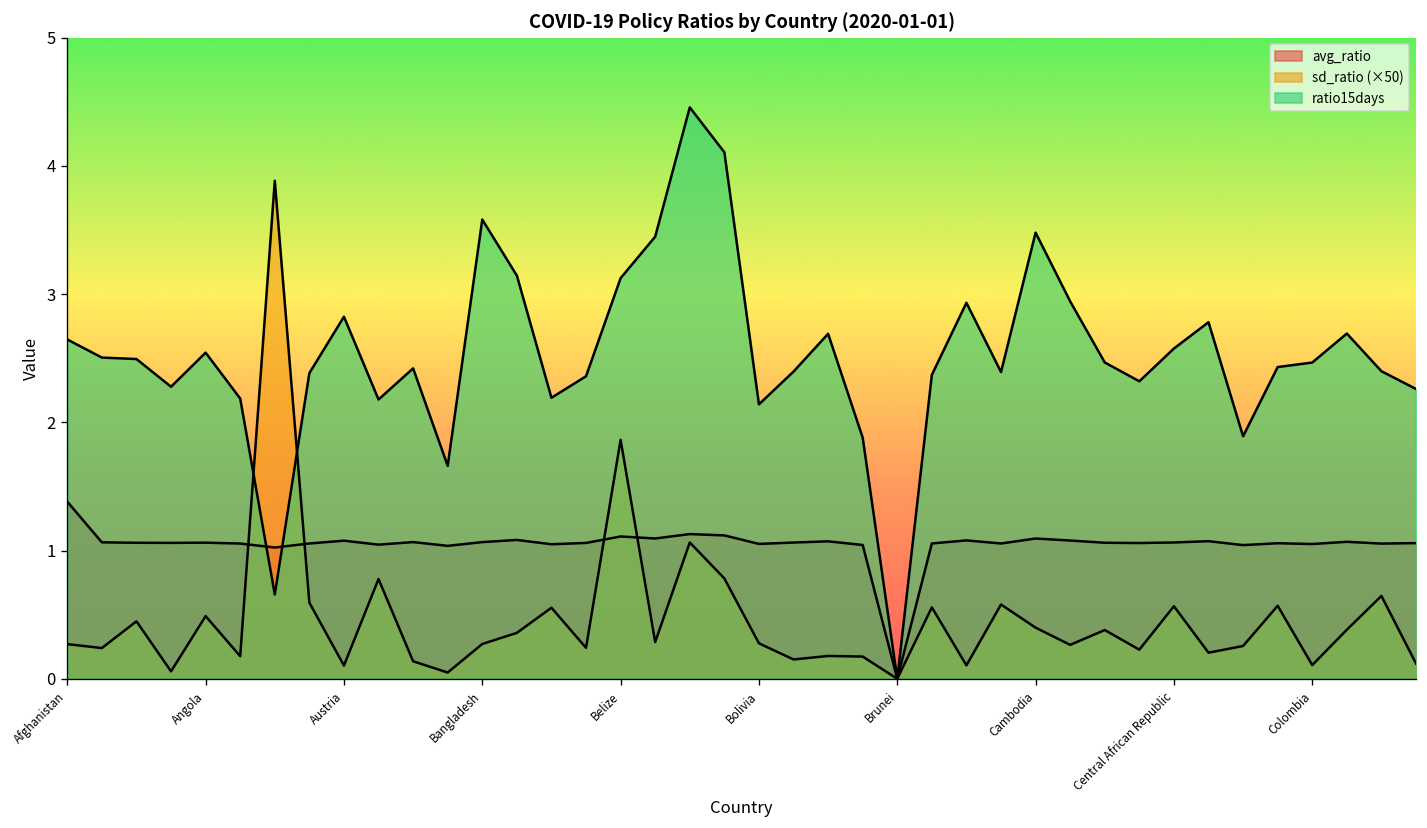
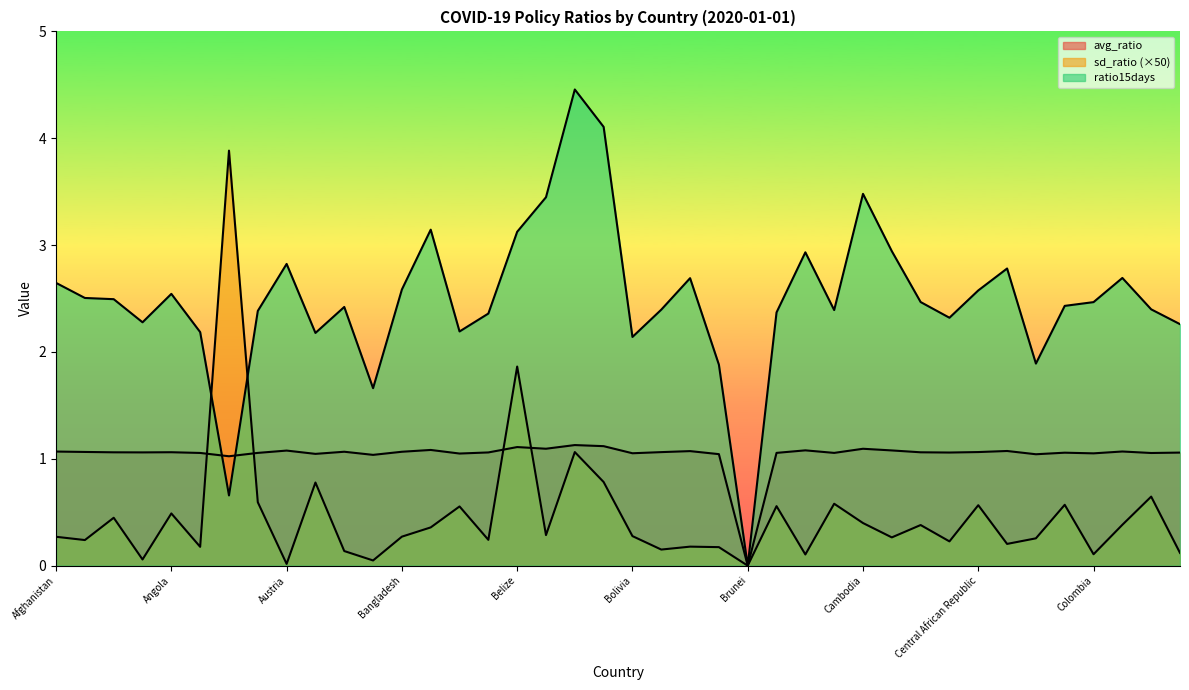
  {
    "avg_ratio": {
-     "Afghanistan": 1.38,
+     "Afghanistan": 1.07,
      "Angola": 1.06,
      "Austria": 1.08,
      "Bangladesh": 1.07,
      "Belize": 1.11,
      "Bolivia": 1.05,
      "Cambodia": 1.09,
      "Central African Republic": 1.06,
      "Colombia": 1.05
    },
    "sd_ratio (×50)": {
      "Afghanistan": 0.27,
      "Angola": 0.49,
-     "Austria": 0.10,
+     "Austria": 0.02,
      "Bangladesh": 0.27,
      "Belize": 1.86,
      "Bolivia": 0.28,
      "Cambodia": 0.40,
      "Central African Republic": 0.57,
      "Colombia": 0.11
    },
    "ratio15days": {
      "Afghanistan": 2.65,
      "Angola": 2.54,
      "Austria": 2.82,
-     "Bangladesh": 3.58,
+     "Bangladesh": 2.58,
      "Belize": 3.12,
      "Bolivia": 2.14,
      "Cambodia": 3.48,
      "Central African Republic": 2.58,
      "Colombia": 2.47
    }
  }
